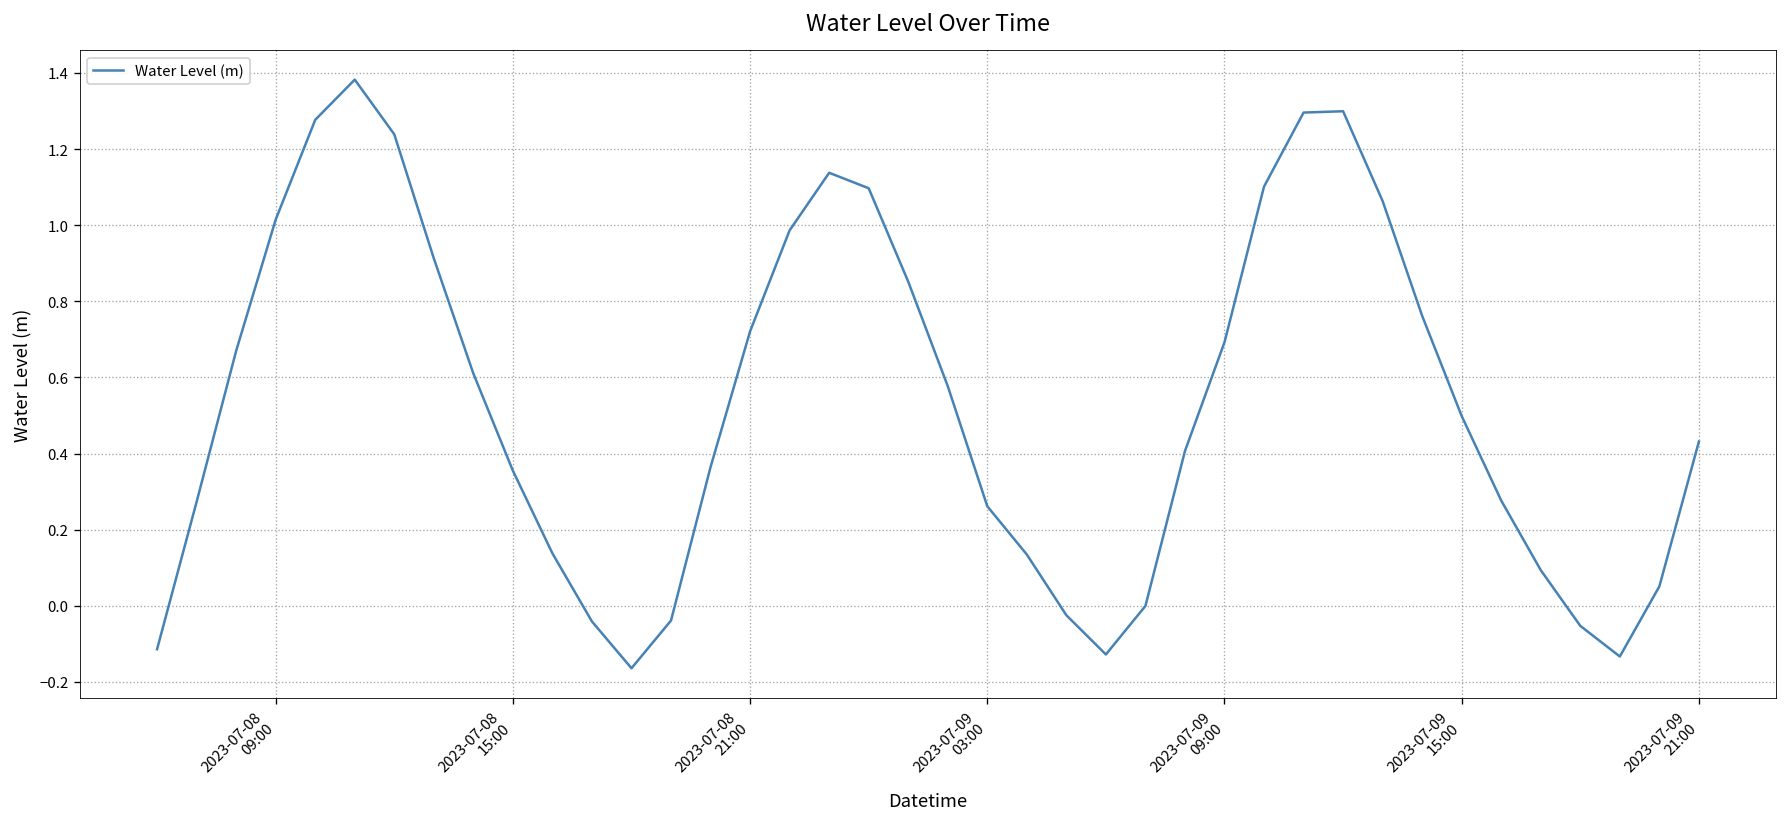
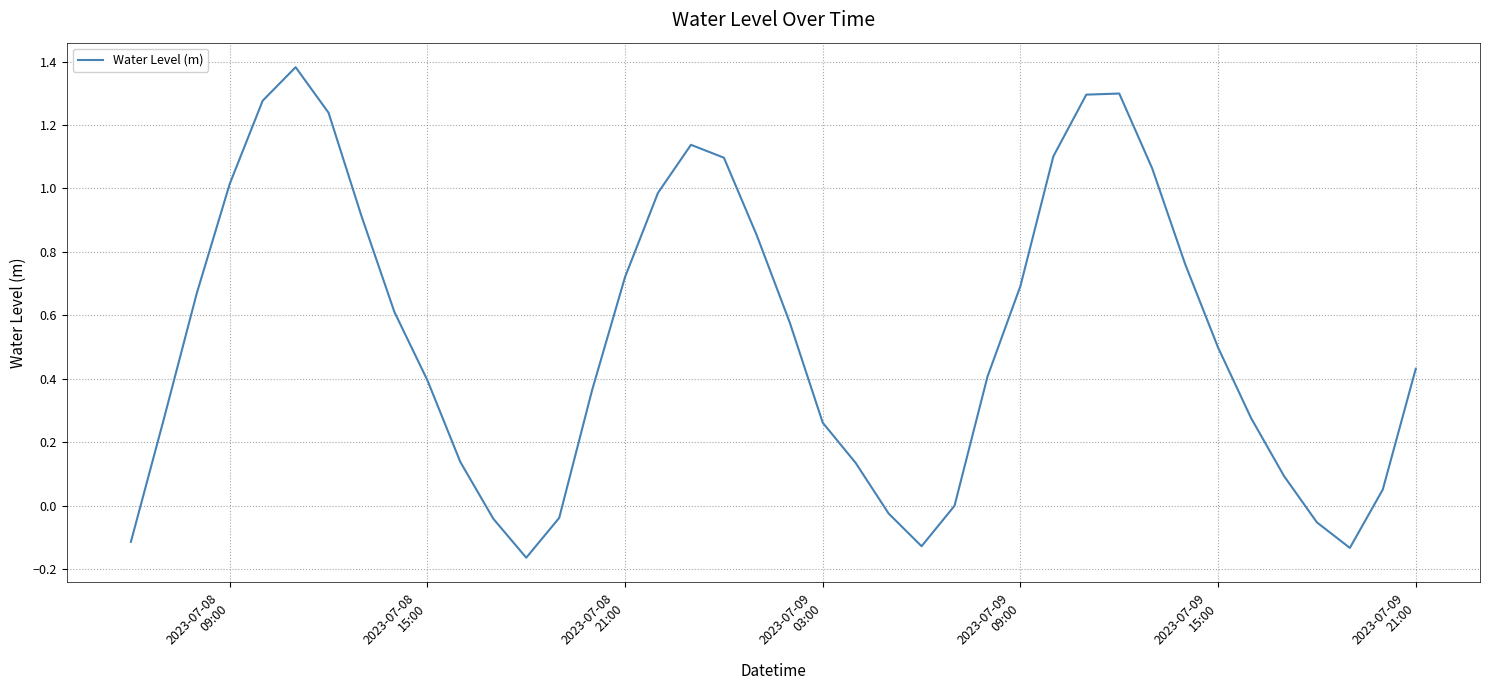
  {
    "2023-07-08 09:00": 1.01,
-   "2023-07-08 15:00": 0.36,
+   "2023-07-08 15:00": 0.40,
    "2023-07-08 21:00": 0.72,
    "2023-07-09 03:00": 0.26,
    "2023-07-09 09:00": 0.69,
    "2023-07-09 15:00": 0.50,
    "2023-07-09 21:00": 0.43
  }
